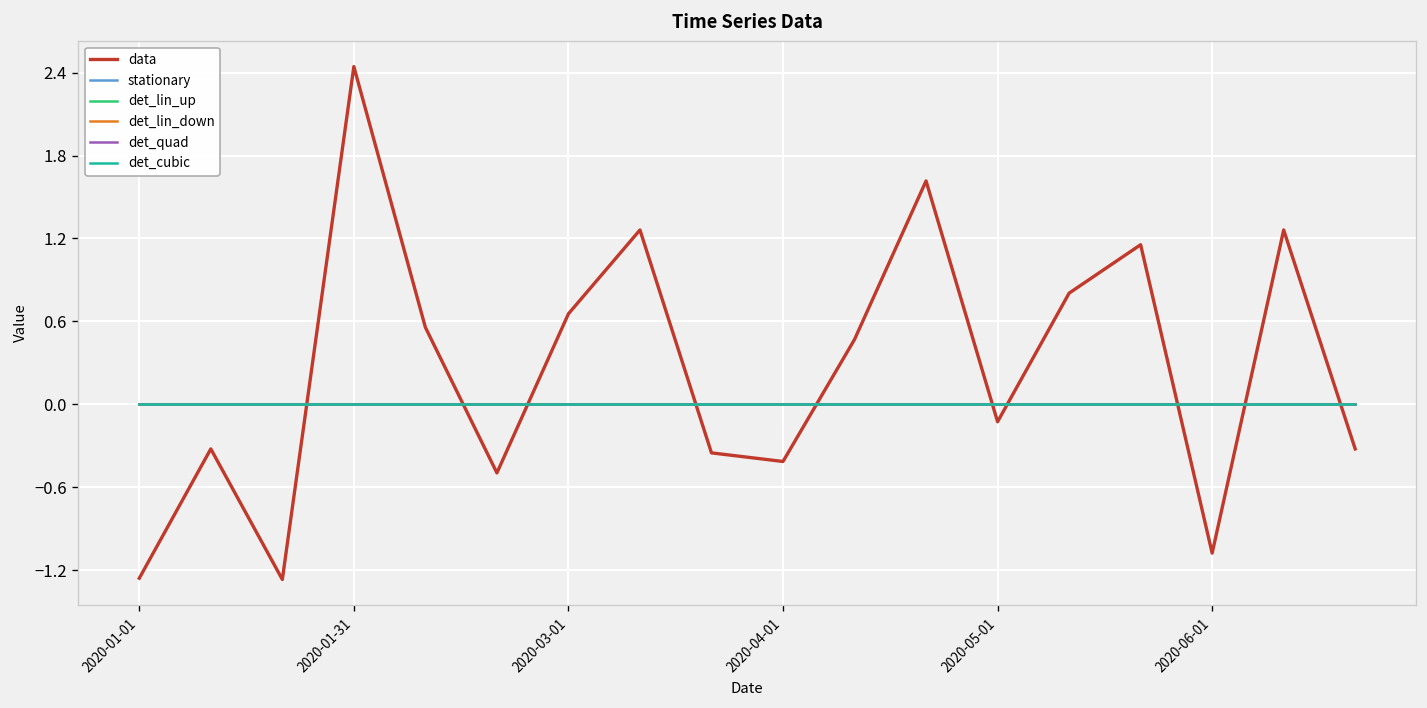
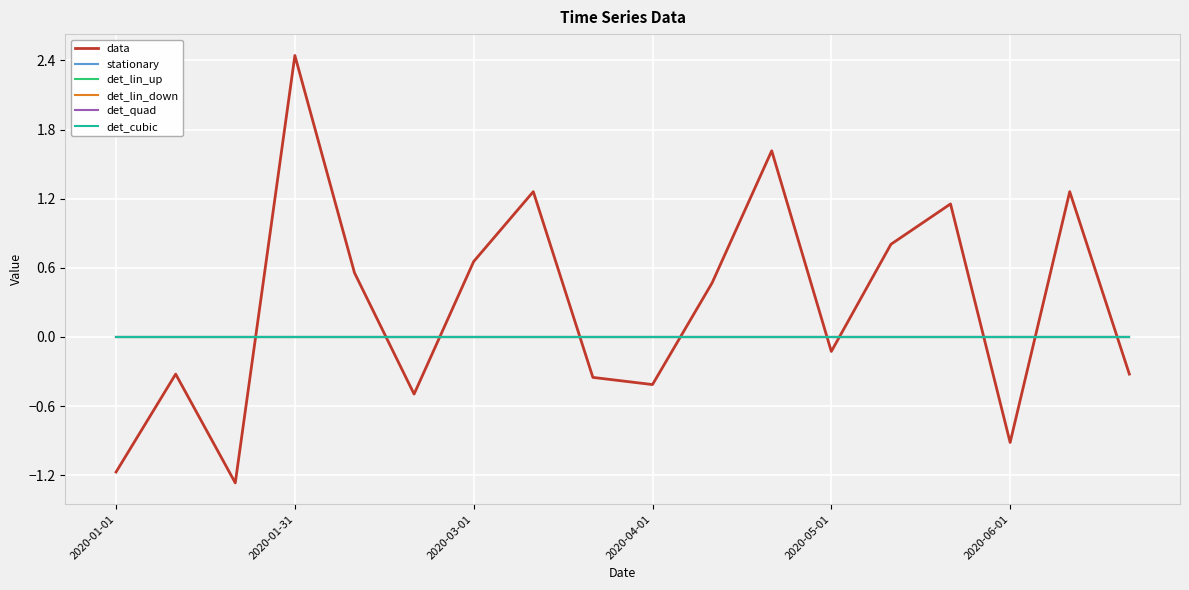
  {
    "data": {
-     "2020-01-01": -1.26,
+     "2020-01-01": -1.17,
      "2020-01-31": 2.44,
      "2020-03-01": 0.66,
      "2020-04-01": -0.41,
      "2020-05-01": -0.13,
-     "2020-06-01": -1.08
+     "2020-06-01": -0.92
    },
    "det_cubic": {
      "2020-01-01": 0.00,
      "2020-01-31": 0.00,
      "2020-03-01": 0.00,
      "2020-04-01": 0.00,
      "2020-05-01": 0.00,
      "2020-06-01": 0.00
    }
  }
